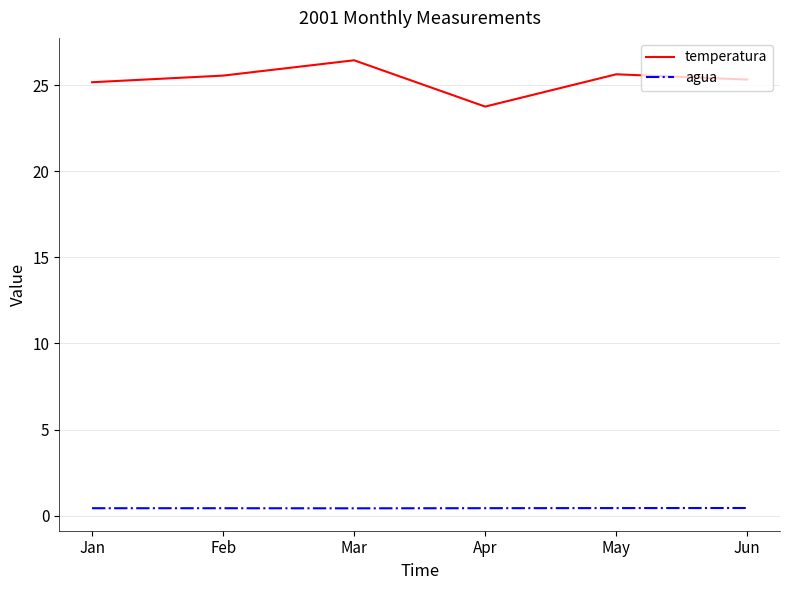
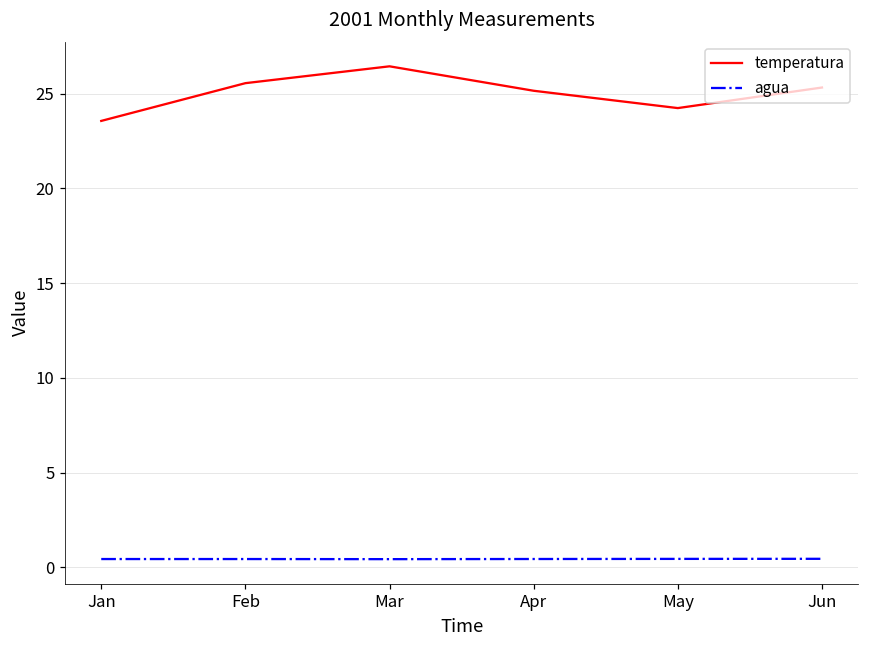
  {
    "temperatura": {
-     "Jan": 25.2,
+     "Jan": 23.6,
      "Feb": 25.6,
      "Mar": 26.4,
-     "Apr": 23.8,
-     "May": 25.6
+     "Apr": 25.1,
+     "May": 24.2
    },
    "agua": {
      "Jan": 0.4,
      "Feb": 0.4,
      "Mar": 0.4,
      "Apr": 0.4,
      "May": 0.4,
      "Jun": 0.4
    }
  }
